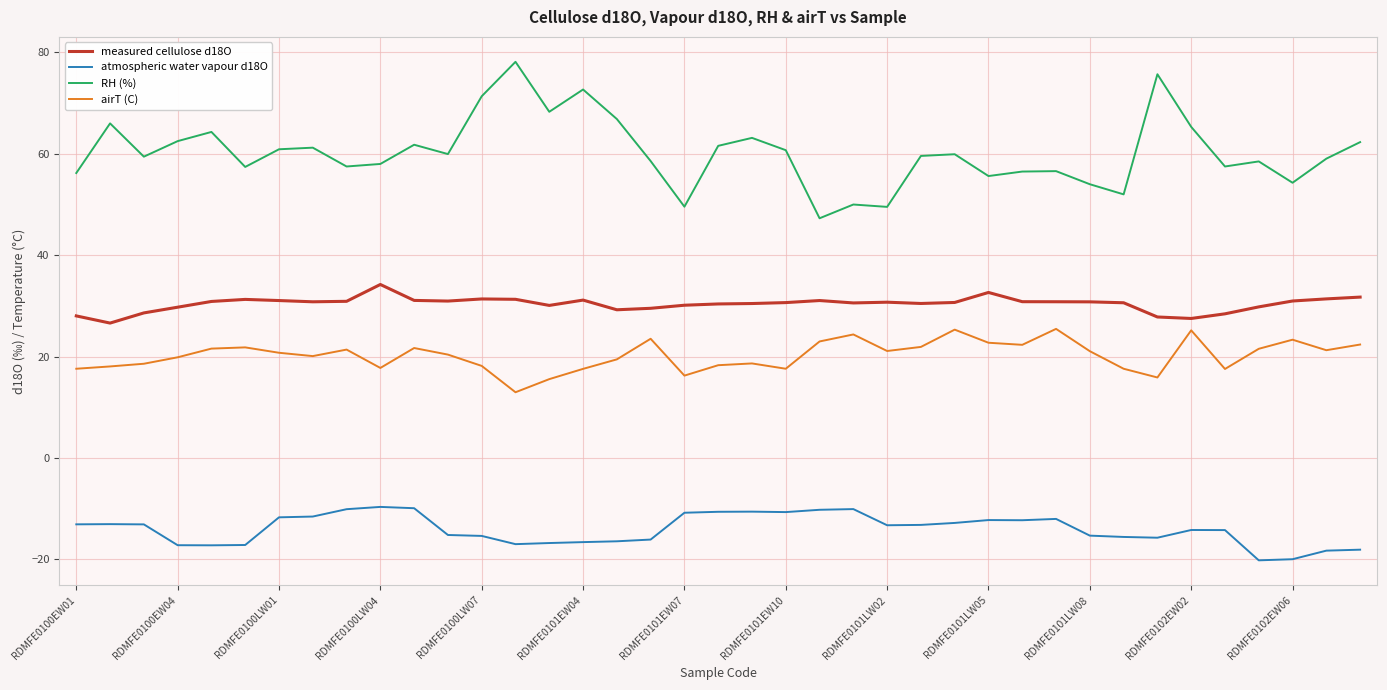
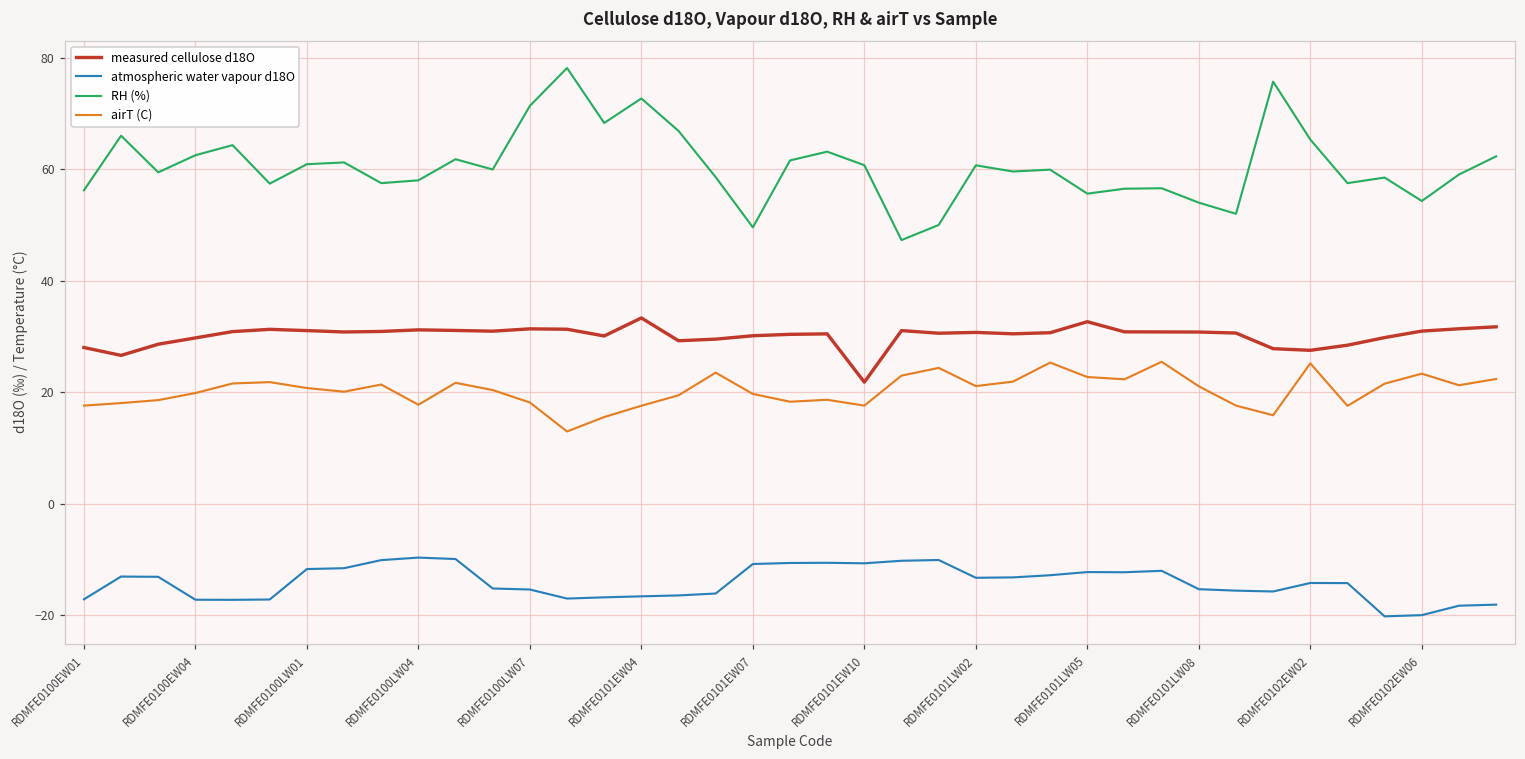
  {
    "measured cellulose d18O": {
      "RDMFE0100EW01": 28,
      "RDMFE0100EW04": 30,
      "RDMFE0100LW01": 31,
-     "RDMFE0100LW04": 34,
+     "RDMFE0100LW04": 31,
      "RDMFE0100LW07": 31,
-     "RDMFE0101EW04": 31,
+     "RDMFE0101EW04": 33,
      "RDMFE0101EW07": 30,
-     "RDMFE0101EW10": 31,
+     "RDMFE0101EW10": 22,
      "RDMFE0101LW02": 31,
      "RDMFE0101LW05": 33,
      "RDMFE0101LW08": 31,
      "RDMFE0102EW02": 28,
      "RDMFE0102EW06": 31
    },
    "atmospheric water vapour d18O": {
-     "RDMFE0100EW01": -13,
+     "RDMFE0100EW01": -17,
      "RDMFE0100EW04": -17,
      "RDMFE0100LW01": -12,
      "RDMFE0100LW04": -10,
      "RDMFE0100LW07": -15,
      "RDMFE0101EW04": -17,
      "RDMFE0101EW07": -11,
      "RDMFE0101EW10": -11,
      "RDMFE0101LW02": -13,
      "RDMFE0101LW05": -12,
      "RDMFE0101LW08": -15,
      "RDMFE0102EW02": -14,
      "RDMFE0102EW06": -20
    },
    "RH (%)": {
      "RDMFE0100EW01": 56,
      "RDMFE0100EW04": 63,
      "RDMFE0100LW01": 61,
      "RDMFE0100LW04": 58,
      "RDMFE0100LW07": 71,
      "RDMFE0101EW04": 73,
      "RDMFE0101EW07": 50,
      "RDMFE0101EW10": 61,
-     "RDMFE0101LW02": 50,
+     "RDMFE0101LW02": 61,
      "RDMFE0101LW05": 56,
      "RDMFE0101LW08": 54,
      "RDMFE0102EW02": 65,
      "RDMFE0102EW06": 54
    },
    "airT (C)": {
      "RDMFE0100EW01": 18,
      "RDMFE0100EW04": 20,
      "RDMFE0100LW01": 21,
      "RDMFE0100LW04": 18,
      "RDMFE0100LW07": 18,
      "RDMFE0101EW04": 18,
-     "RDMFE0101EW07": 16,
+     "RDMFE0101EW07": 20,
      "RDMFE0101EW10": 18,
      "RDMFE0101LW02": 21,
      "RDMFE0101LW05": 23,
      "RDMFE0101LW08": 21,
      "RDMFE0102EW02": 25,
      "RDMFE0102EW06": 23
    }
  }
